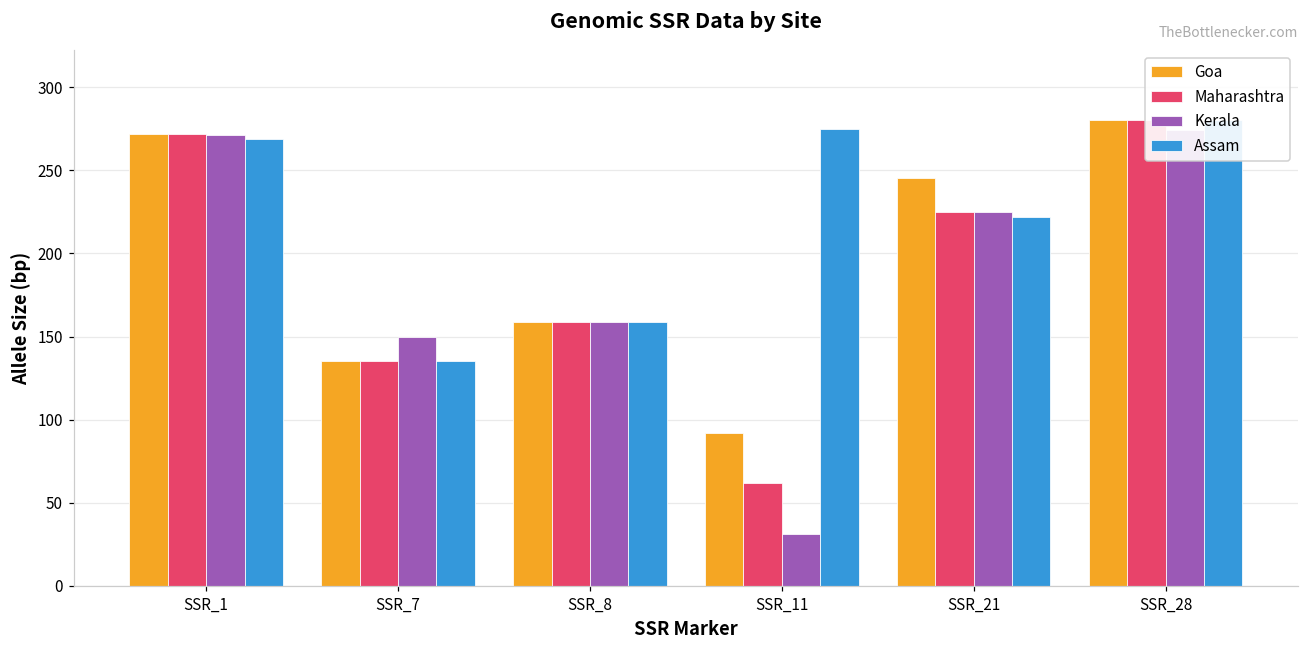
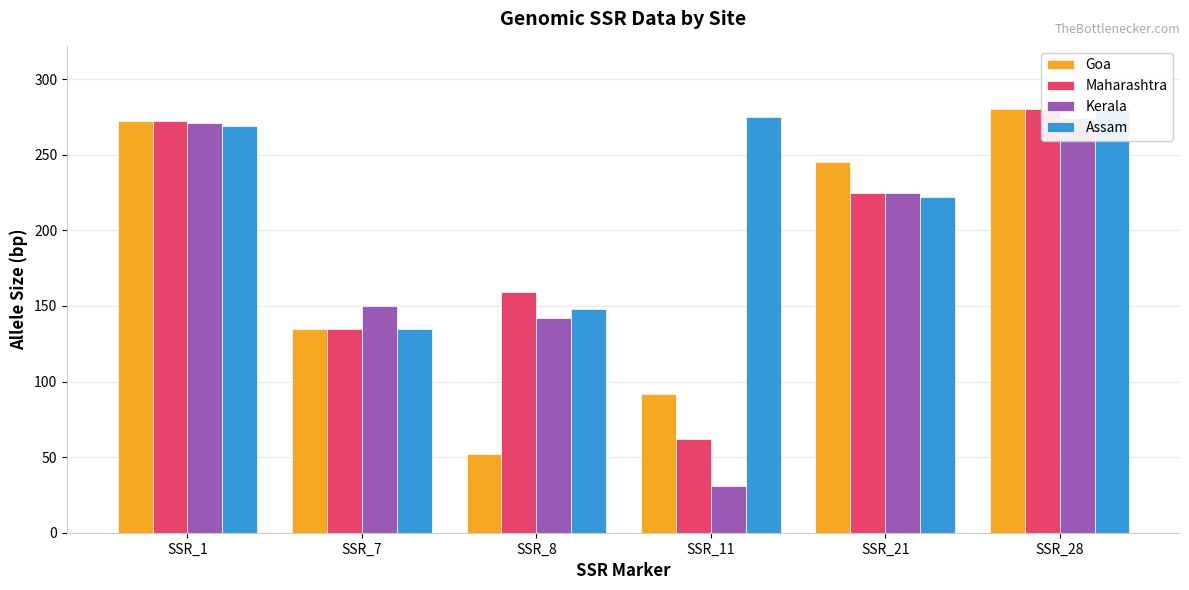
  {
    "Goa": {
      "SSR_1": 272,
      "SSR_7": 135,
-     "SSR_8": 159,
+     "SSR_8": 52,
      "SSR_11": 92,
      "SSR_21": 245,
      "SSR_28": 280
    },
    "Maharashtra": {
      "SSR_1": 272,
      "SSR_7": 135,
      "SSR_8": 159,
      "SSR_11": 62,
      "SSR_21": 225
    },
    "Kerala": {
      "SSR_1": 271,
      "SSR_7": 150,
-     "SSR_8": 159,
+     "SSR_8": 142,
      "SSR_11": 31,
      "SSR_21": 225
    },
    "Assam": {
      "SSR_1": 269,
      "SSR_7": 135,
-     "SSR_8": 159,
+     "SSR_8": 148,
      "SSR_11": 275,
      "SSR_21": 222
    }
  }
